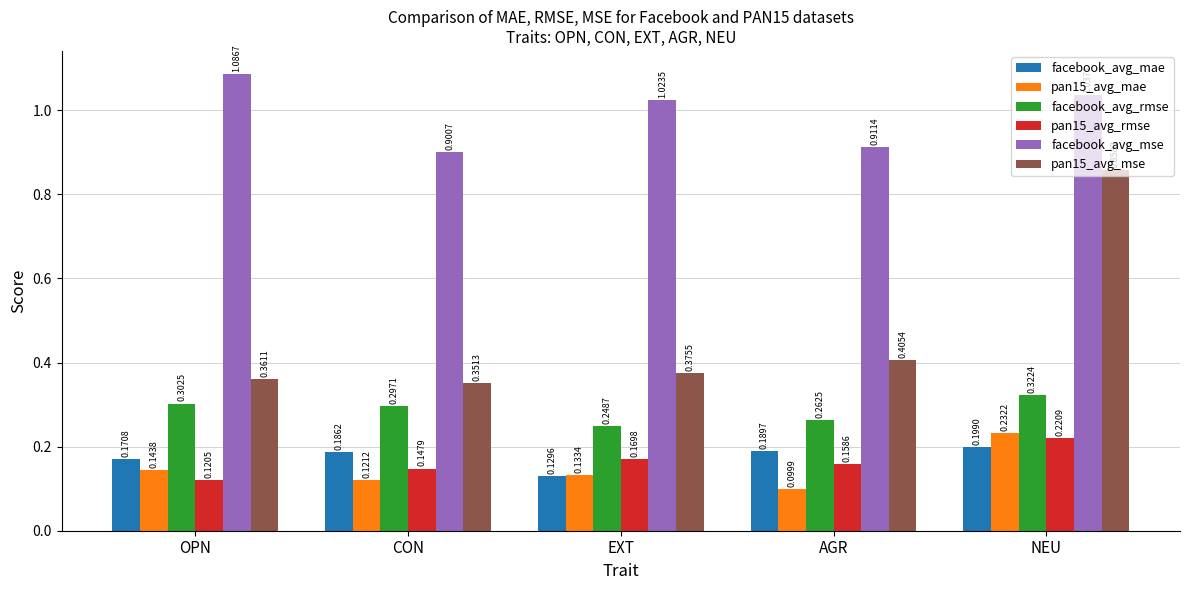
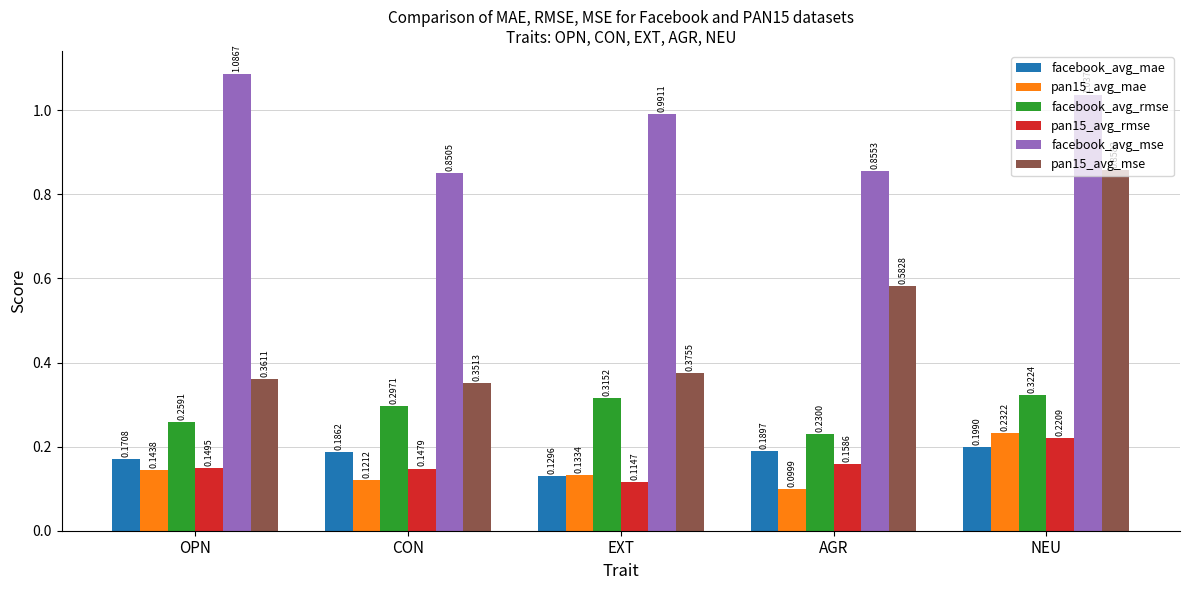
  {
    "facebook_avg_mae": {
      "OPN": 0.1708,
      "CON": 0.1862,
      "EXT": 0.1296,
      "AGR": 0.1897,
      "NEU": 0.1990
    },
    "pan15_avg_mae": {
      "OPN": 0.1438,
      "CON": 0.1212,
      "EXT": 0.1334,
      "AGR": 0.0999,
      "NEU": 0.2322
    },
    "facebook_avg_rmse": {
-     "OPN": 0.3025,
+     "OPN": 0.2591,
      "CON": 0.2971,
-     "EXT": 0.2487,
-     "AGR": 0.2625,
+     "EXT": 0.3152,
+     "AGR": 0.2300,
      "NEU": 0.3224
    },
    "pan15_avg_rmse": {
-     "OPN": 0.1205,
+     "OPN": 0.1495,
      "CON": 0.1479,
-     "EXT": 0.1698,
+     "EXT": 0.1147,
      "AGR": 0.1586,
      "NEU": 0.2209
    },
    "facebook_avg_mse": {
      "OPN": 1.0867,
-     "CON": 0.9007,
-     "EXT": 1.0235,
-     "AGR": 0.9114
+     "CON": 0.8505,
+     "EXT": 0.9911,
+     "AGR": 0.8553
    },
    "pan15_avg_mse": {
      "OPN": 0.3611,
      "CON": 0.3513,
      "EXT": 0.3755,
-     "AGR": 0.4054
+     "AGR": 0.5828
    }
  }
